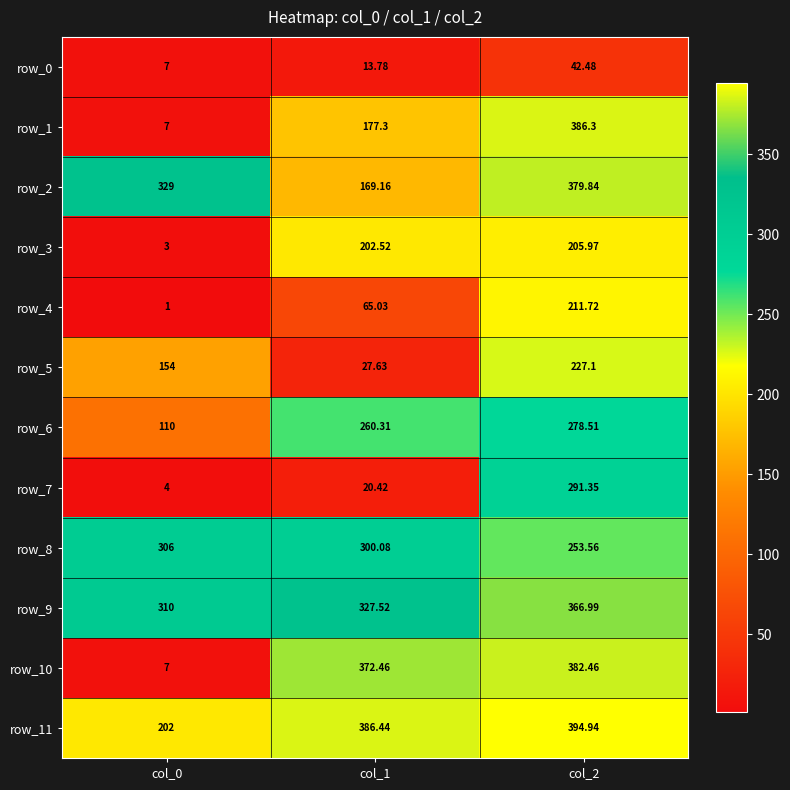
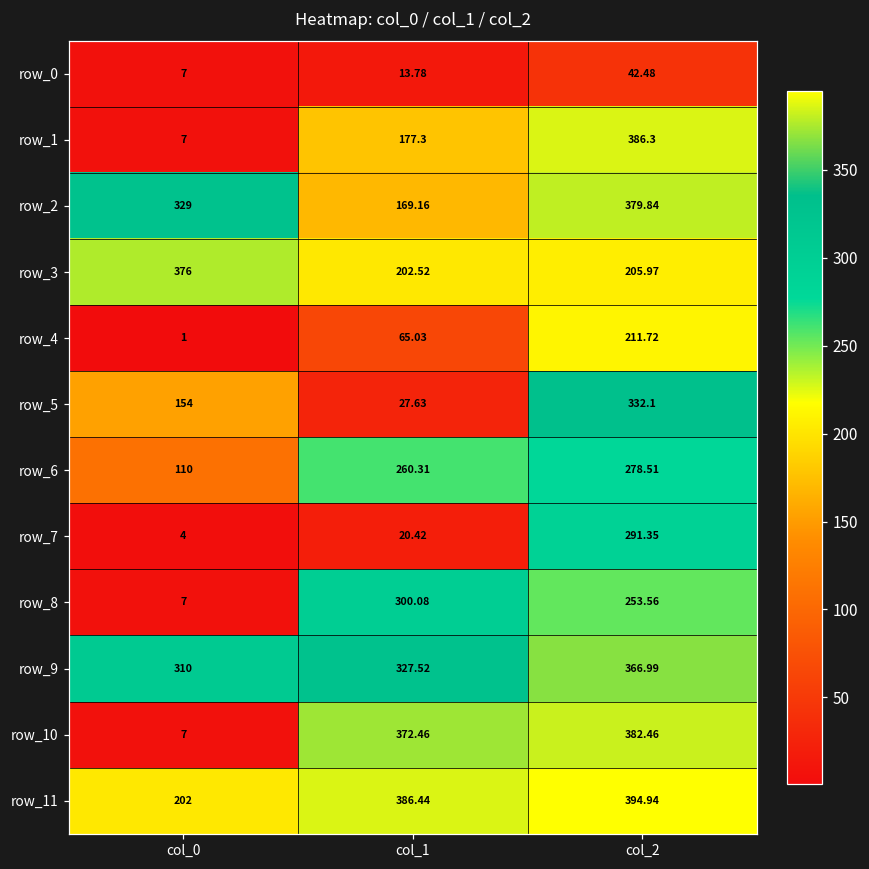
  {
    "row_0": {
      "col_0": 7,
      "col_1": 13.78,
      "col_2": 42.48
    },
    "row_1": {
      "col_0": 7,
      "col_1": 177.3,
      "col_2": 386.3
    },
    "row_2": {
      "col_0": 329,
      "col_1": 169.16,
      "col_2": 379.84
    },
    "row_3": {
-     "col_0": 3,
+     "col_0": 376,
      "col_1": 202.52,
      "col_2": 205.97
    },
    "row_4": {
      "col_0": 1,
      "col_1": 65.03,
      "col_2": 211.72
    },
    "row_5": {
      "col_0": 154,
      "col_1": 27.63,
-     "col_2": 227.1
+     "col_2": 332.1
    },
    "row_6": {
      "col_0": 110,
      "col_1": 260.31,
      "col_2": 278.51
    },
    "row_7": {
      "col_0": 4,
      "col_1": 20.42,
      "col_2": 291.35
    },
    "row_8": {
-     "col_0": 306,
+     "col_0": 7,
      "col_1": 300.08,
      "col_2": 253.56
    },
    "row_9": {
      "col_0": 310,
      "col_1": 327.52,
      "col_2": 366.99
    },
    "row_10": {
      "col_0": 7,
      "col_1": 372.46,
      "col_2": 382.46
    },
    "row_11": {
      "col_0": 202,
      "col_1": 386.44,
      "col_2": 394.94
    }
  }
